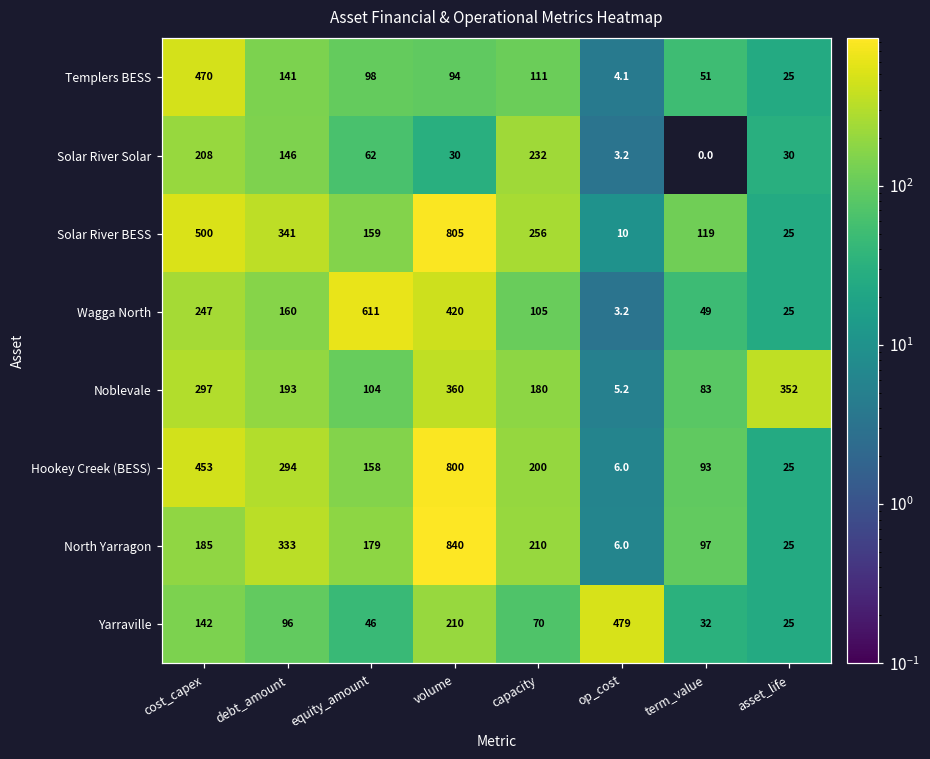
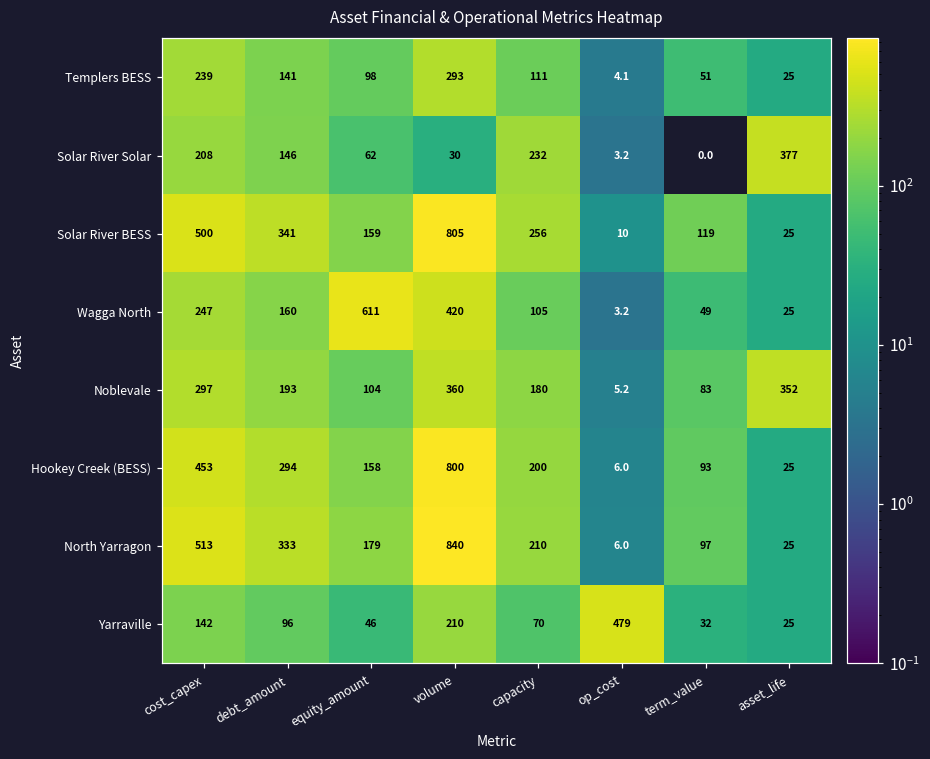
  {
    "Templers BESS": {
-     "cost_capex": 470,
+     "cost_capex": 239,
      "debt_amount": 141,
      "equity_amount": 98,
-     "volume": 94,
+     "volume": 293,
      "capacity": 111,
      "op_cost": 4.1,
      "term_value": 51,
      "asset_life": 25
    },
    "Solar River Solar": {
      "cost_capex": 208,
      "debt_amount": 146,
      "equity_amount": 62,
      "volume": 30,
      "capacity": 232,
      "op_cost": 3.2,
      "term_value": 0.0,
-     "asset_life": 30
+     "asset_life": 377
    },
    "Solar River BESS": {
      "cost_capex": 500,
      "debt_amount": 341,
      "equity_amount": 159,
      "volume": 805,
      "capacity": 256,
      "op_cost": 10,
      "term_value": 119,
      "asset_life": 25
    },
    "Wagga North": {
      "cost_capex": 247,
      "debt_amount": 160,
      "equity_amount": 611,
      "volume": 420,
      "capacity": 105,
      "op_cost": 3.2,
      "term_value": 49,
      "asset_life": 25
    },
    "Noblevale": {
      "cost_capex": 297,
      "debt_amount": 193,
      "equity_amount": 104,
      "volume": 360,
      "capacity": 180,
      "op_cost": 5.2,
      "term_value": 83,
      "asset_life": 352
    },
    "Hookey Creek (BESS)": {
      "cost_capex": 453,
      "debt_amount": 294,
      "equity_amount": 158,
      "volume": 800,
      "capacity": 200,
      "op_cost": 6.0,
      "term_value": 93,
      "asset_life": 25
    },
    "North Yarragon": {
-     "cost_capex": 185,
+     "cost_capex": 513,
      "debt_amount": 333,
      "equity_amount": 179,
      "volume": 840,
      "capacity": 210,
      "op_cost": 6.0,
      "term_value": 97,
      "asset_life": 25
    },
    "Yarraville": {
      "cost_capex": 142,
      "debt_amount": 96,
      "equity_amount": 46,
      "volume": 210,
      "capacity": 70,
      "op_cost": 479,
      "term_value": 32,
      "asset_life": 25
    }
  }
